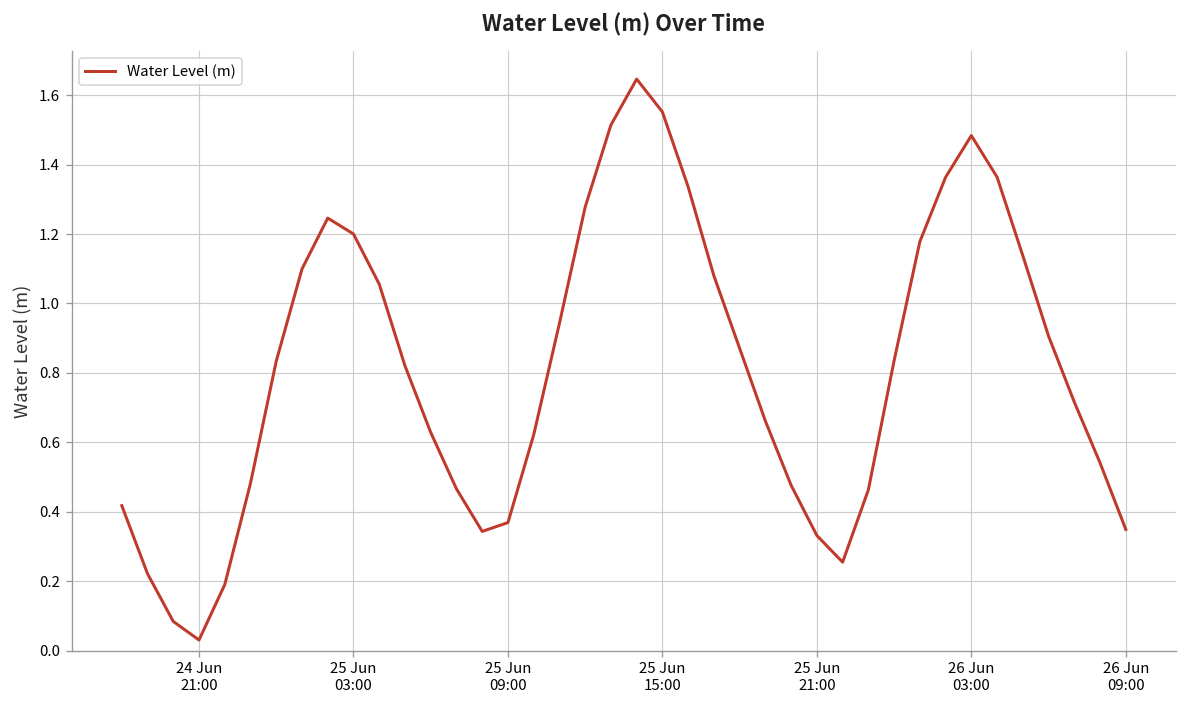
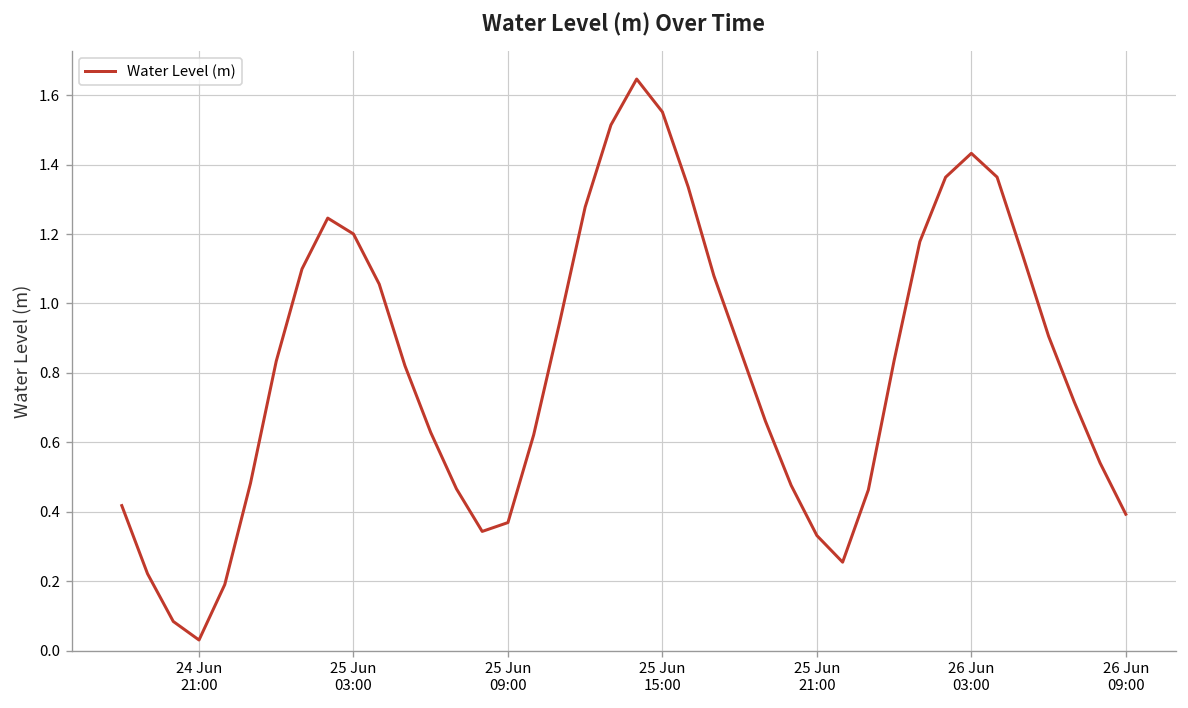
  {
    "24 Jun 21:00": 0.03,
    "25 Jun 03:00": 1.20,
    "25 Jun 09:00": 0.37,
    "25 Jun 15:00": 1.55,
    "25 Jun 21:00": 0.33,
-   "26 Jun 03:00": 1.48,
-   "26 Jun 09:00": 0.35
+   "26 Jun 03:00": 1.43,
+   "26 Jun 09:00": 0.39
  }
